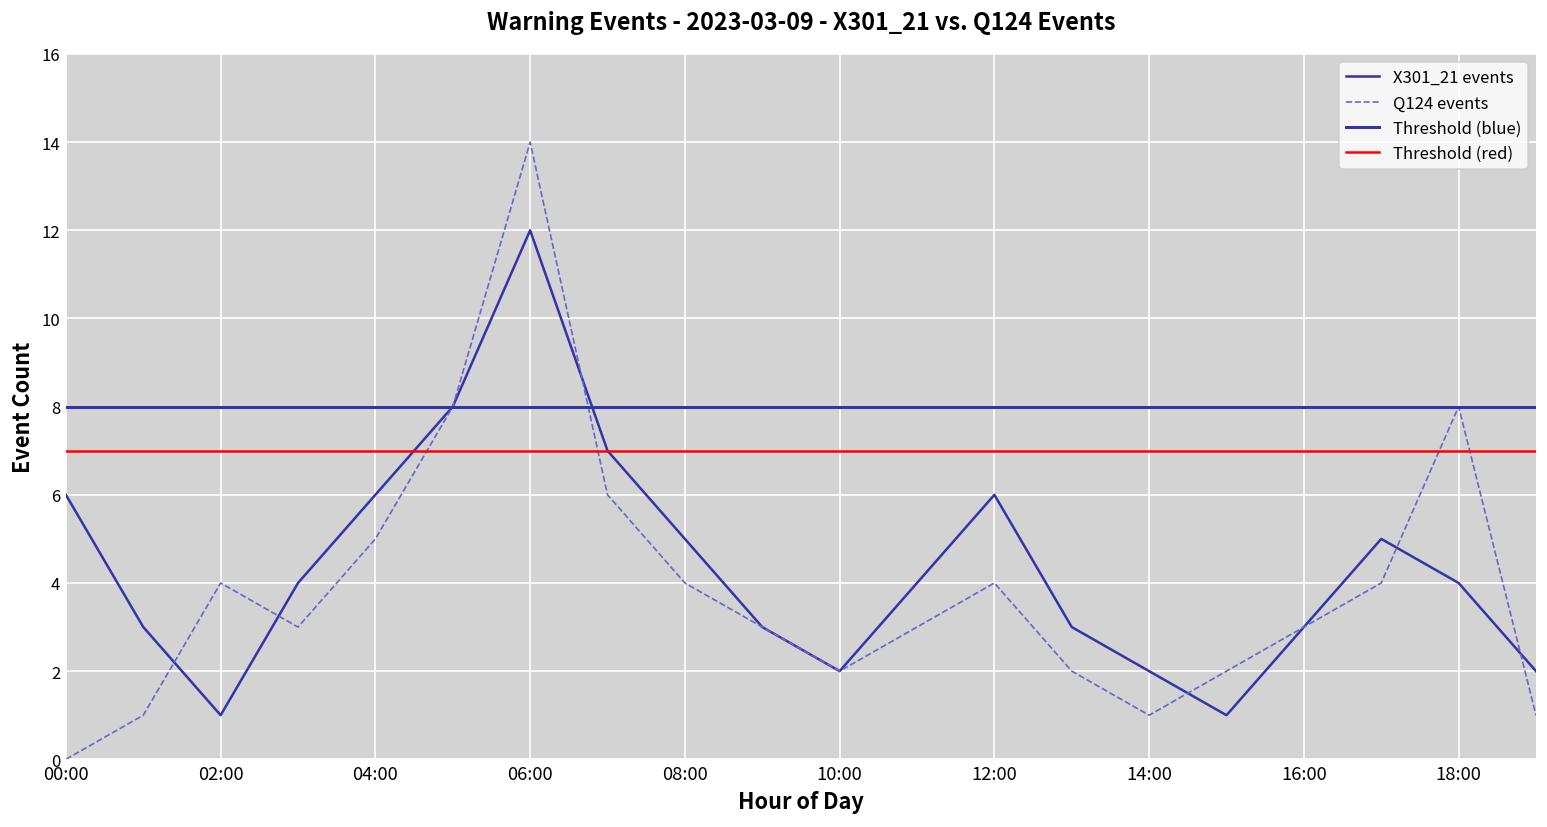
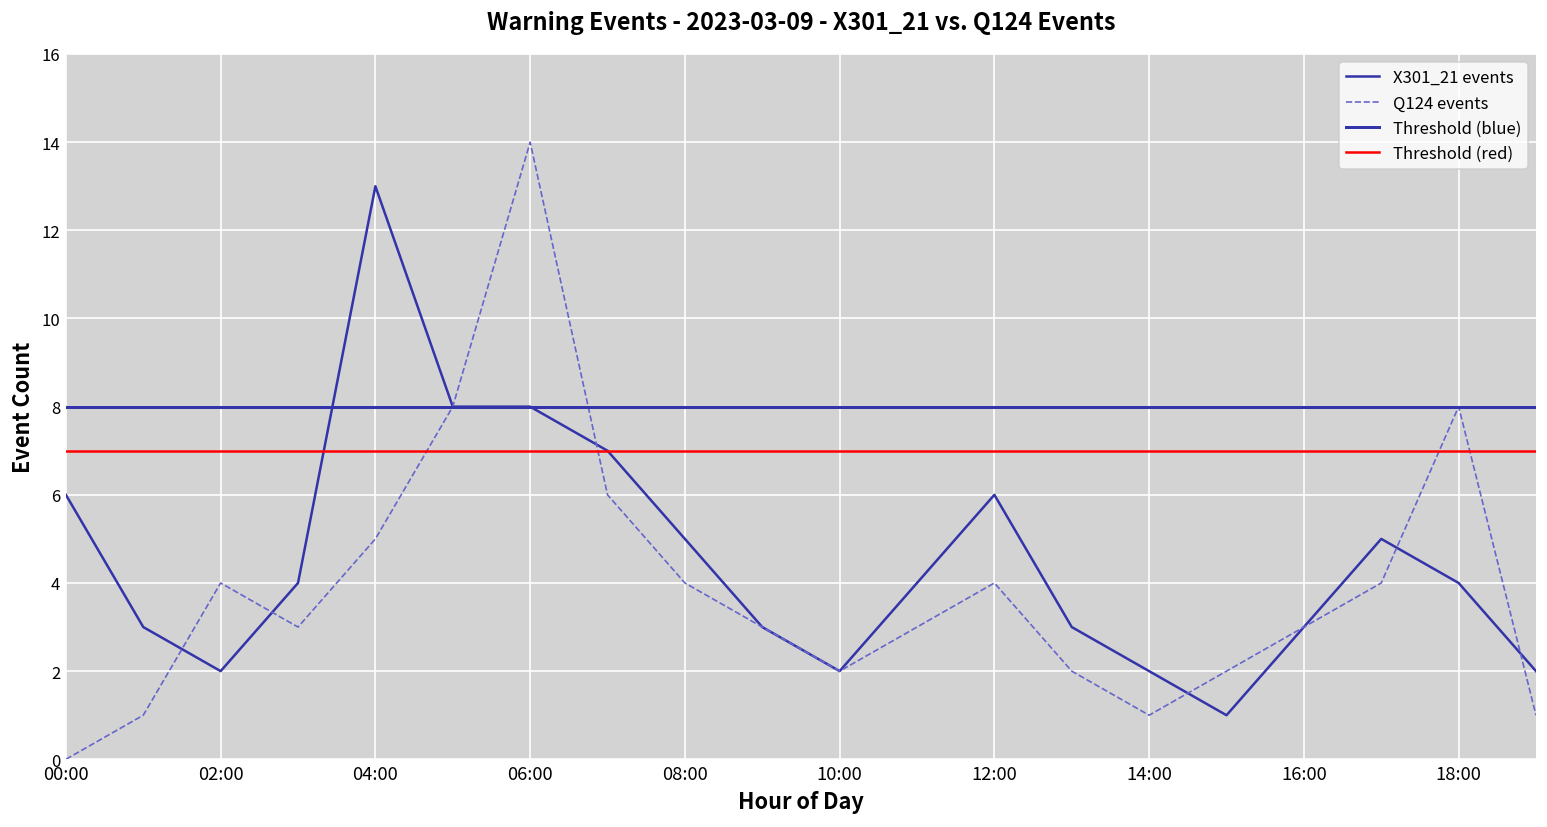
  {
    "X301_21 events": {
      "00:00": 6,
-     "02:00": 1,
-     "04:00": 6,
-     "06:00": 12,
+     "02:00": 2,
+     "04:00": 13,
+     "06:00": 8,
      "08:00": 5,
      "12:00": 6,
      "14:00": 2,
      "18:00": 4
    },
    "Q124 events": {
      "00:00": 0,
      "02:00": 4,
      "04:00": 5,
      "06:00": 14,
      "08:00": 4,
      "12:00": 4,
      "14:00": 1,
      "18:00": 8
    }
  }
